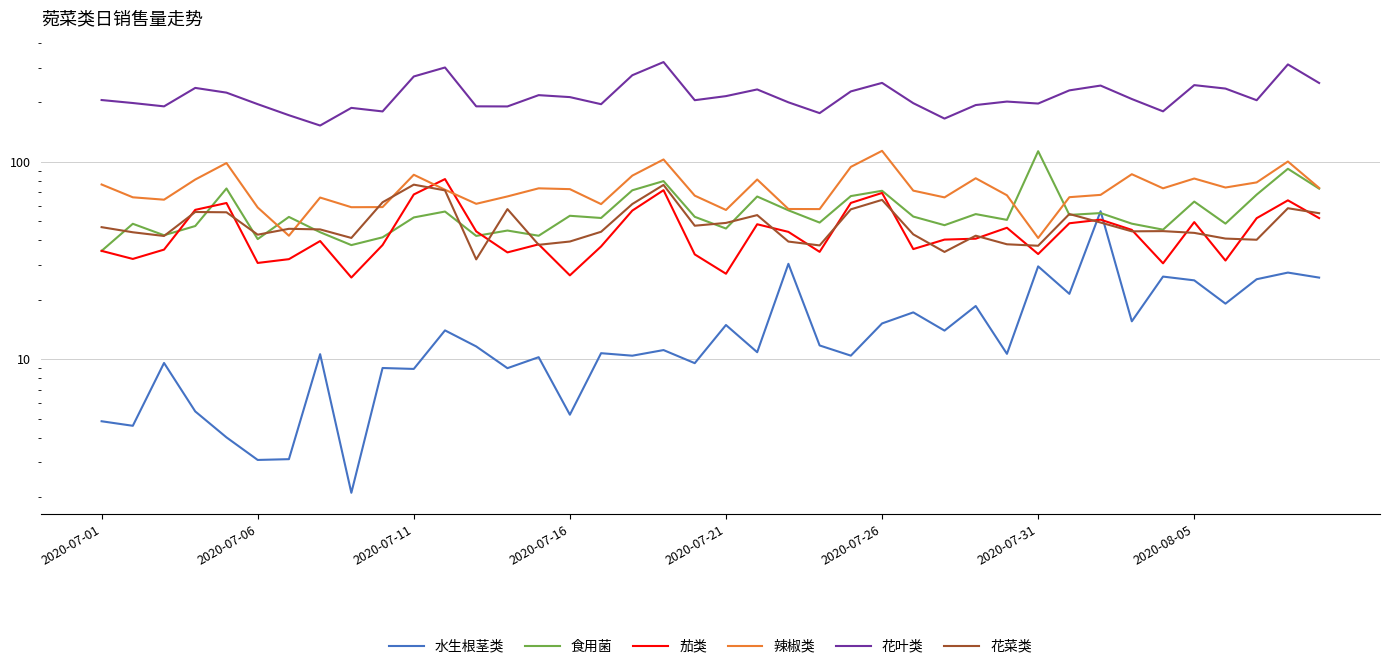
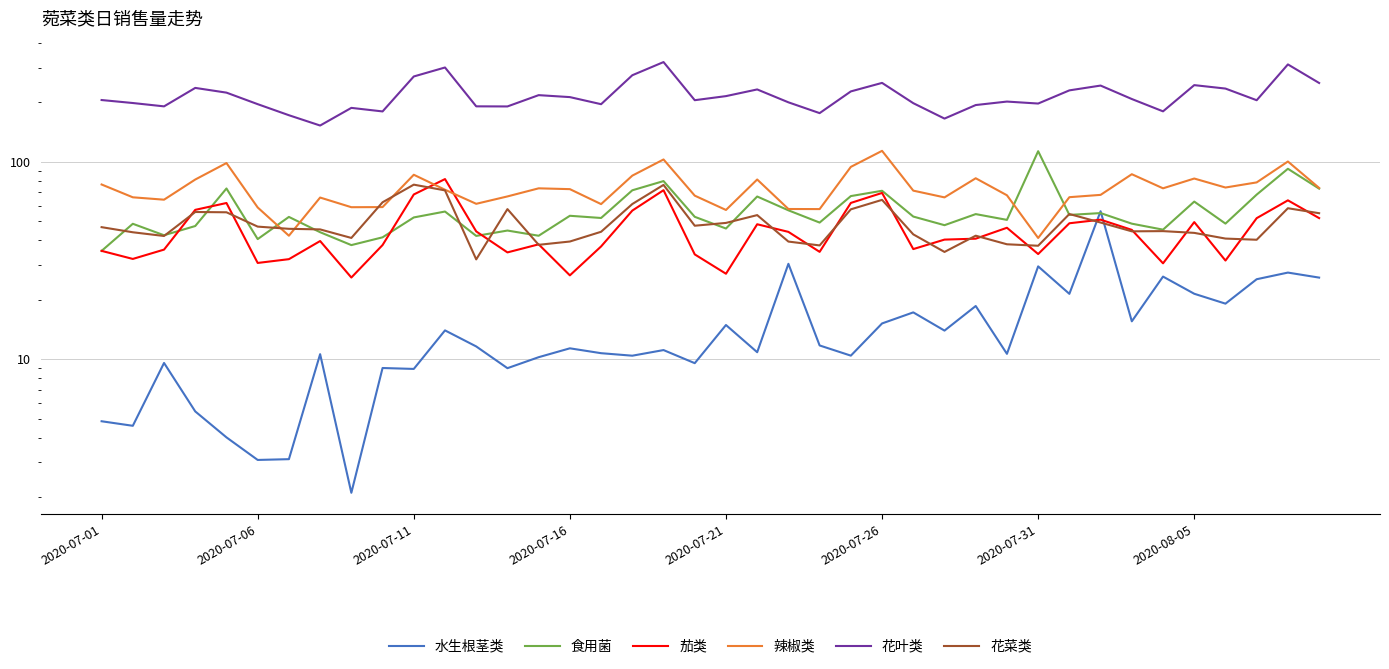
  {
    "水生根茎类": {
      "2020-07-01": 4.9,
      "2020-07-06": 3.1,
      "2020-07-11": 9,
-     "2020-07-16": 5.2,
+     "2020-07-16": 11,
      "2020-07-21": 15,
      "2020-07-26": 15,
      "2020-07-31": 30,
-     "2020-08-05": 25
+     "2020-08-05": 21
    },
    "食用菌": {
      "2020-07-06": 41,
      "2020-07-11": 52,
      "2020-07-16": 53,
      "2020-07-21": 46,
      "2020-07-31": 110,
      "2020-08-05": 63
    },
    "茄类": {
      "2020-07-06": 31,
      "2020-07-11": 68,
      "2020-07-16": 27,
      "2020-07-21": 27,
      "2020-07-31": 34,
      "2020-08-05": 49
    },
    "辣椒类": {
      "2020-07-01": 77,
      "2020-07-06": 59,
      "2020-07-11": 90,
      "2020-07-16": 73,
      "2020-07-21": 57,
      "2020-07-26": 110,
      "2020-07-31": 41,
      "2020-08-05": 82
    },
    "花叶类": {
      "2020-07-01": 210,
      "2020-07-06": 200,
      "2020-07-11": 270,
      "2020-07-16": 210,
      "2020-07-21": 210,
      "2020-07-26": 250,
      "2020-07-31": 200,
      "2020-08-05": 240
    },
    "花菜类": {
      "2020-07-01": 47,
-     "2020-07-06": 43,
+     "2020-07-06": 47,
      "2020-07-11": 77,
      "2020-07-16": 39,
      "2020-07-21": 49,
      "2020-07-26": 64,
      "2020-07-31": 38,
      "2020-08-05": 44
    }
  }
